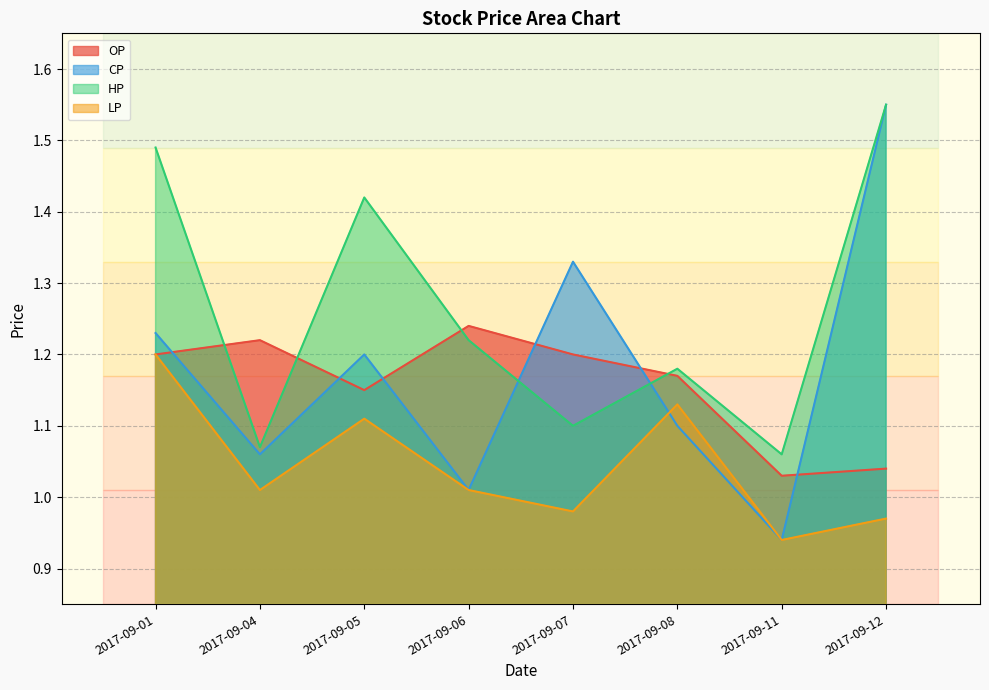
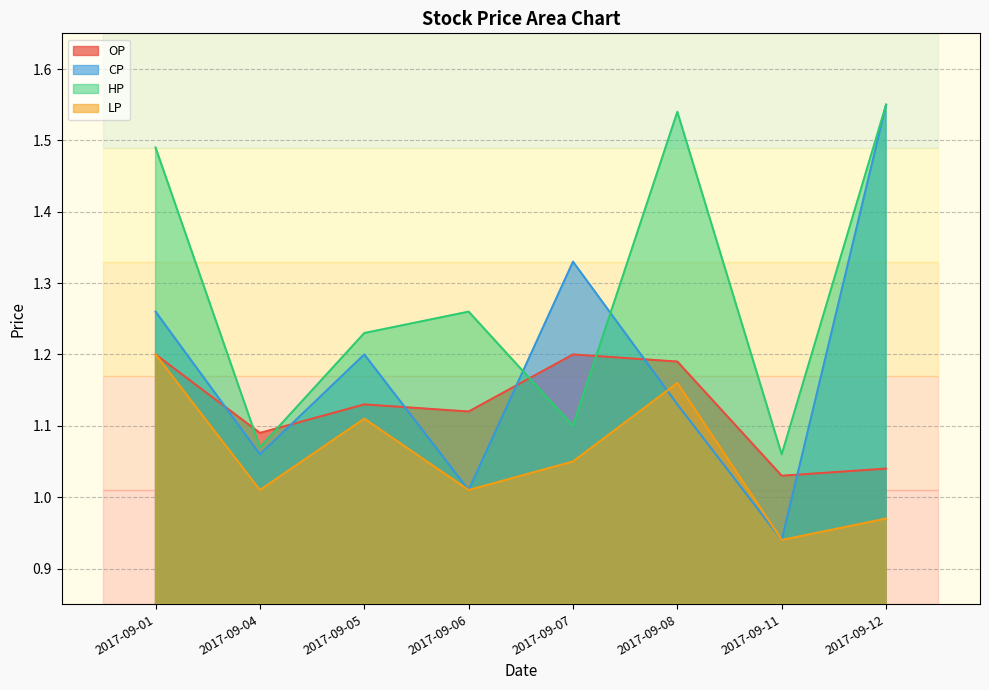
  {
    "OP": {
-     "2017-09-04": 1.22,
-     "2017-09-05": 1.15,
-     "2017-09-06": 1.24,
+     "2017-09-04": 1.09,
+     "2017-09-05": 1.13,
+     "2017-09-06": 1.12,
      "2017-09-07": 1.20,
-     "2017-09-08": 1.17,
+     "2017-09-08": 1.19,
      "2017-09-11": 1.03,
      "2017-09-12": 1.04
    },
    "CP": {
-     "2017-09-01": 1.23,
+     "2017-09-01": 1.26,
      "2017-09-04": 1.06,
      "2017-09-05": 1.20,
      "2017-09-07": 1.33,
-     "2017-09-08": 1.10
+     "2017-09-08": 1.13
    },
    "HP": {
      "2017-09-01": 1.49,
      "2017-09-04": 1.07,
-     "2017-09-05": 1.42,
-     "2017-09-06": 1.22,
+     "2017-09-05": 1.23,
+     "2017-09-06": 1.26,
      "2017-09-07": 1.10,
-     "2017-09-08": 1.18,
+     "2017-09-08": 1.54,
      "2017-09-11": 1.06
    },
    "LP": {
      "2017-09-04": 1.01,
      "2017-09-05": 1.11,
-     "2017-09-07": 0.98,
-     "2017-09-08": 1.13,
+     "2017-09-07": 1.05,
+     "2017-09-08": 1.16,
      "2017-09-12": 0.97
    }
  }
